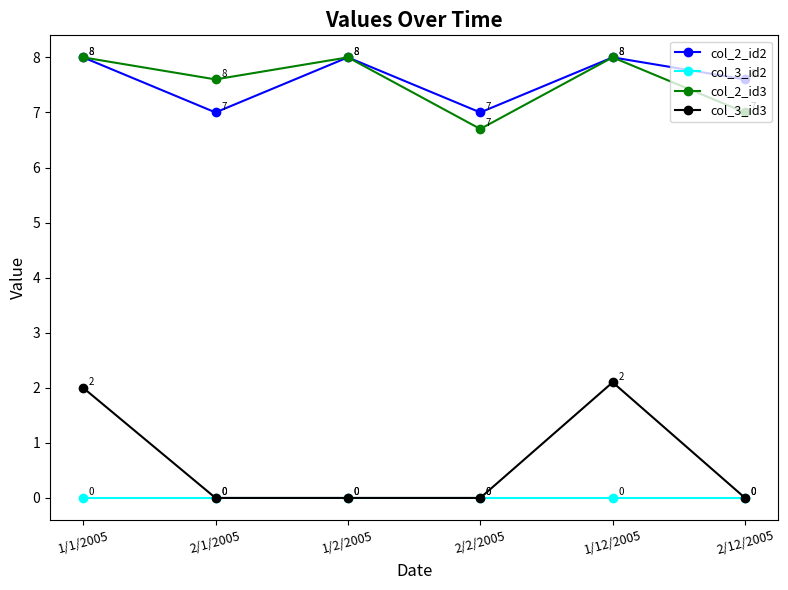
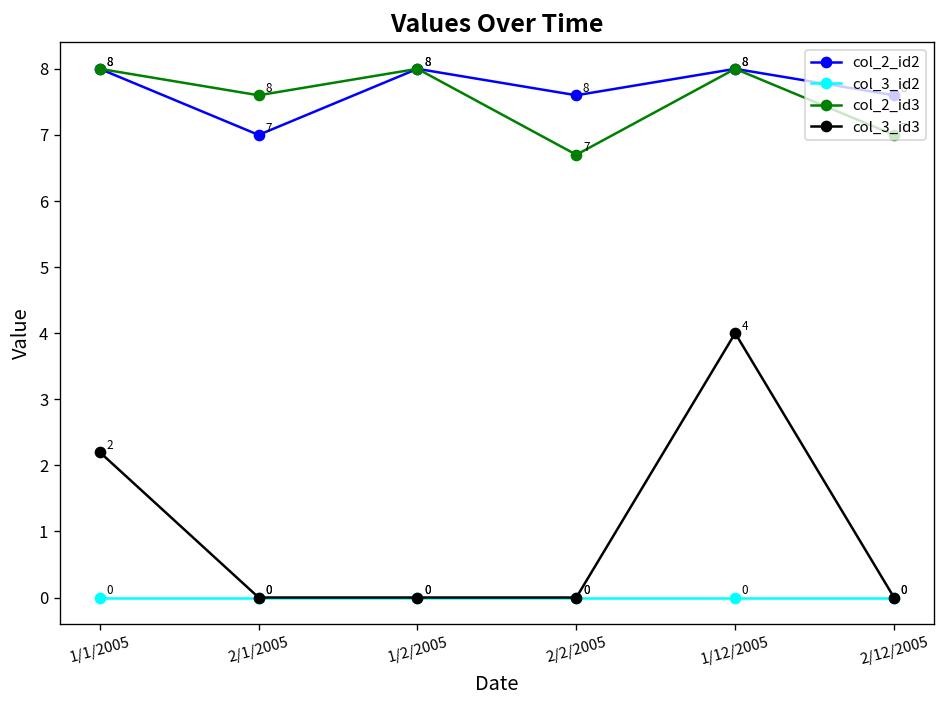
  {
    "col_2_id2": {
      "2/1/2005": 7,
-     "2/2/2005": 7
+     "2/2/2005": 8
    },
    "col_3_id2": {
      "1/1/2005": 0,
      "1/12/2005": 0
    },
    "col_2_id3": {
      "2/1/2005": 8,
      "2/2/2005": 7
    },
    "col_3_id3": {
-     "1/1/2005": 2.0,
-     "1/12/2005": 2
+     "1/1/2005": 2.2,
+     "1/12/2005": 4
    }
  }
